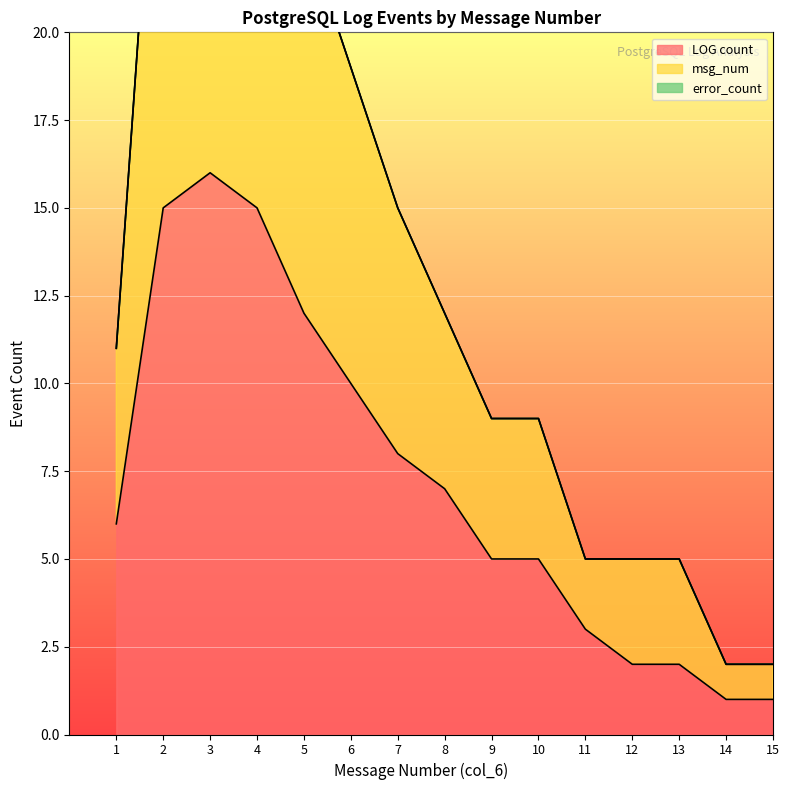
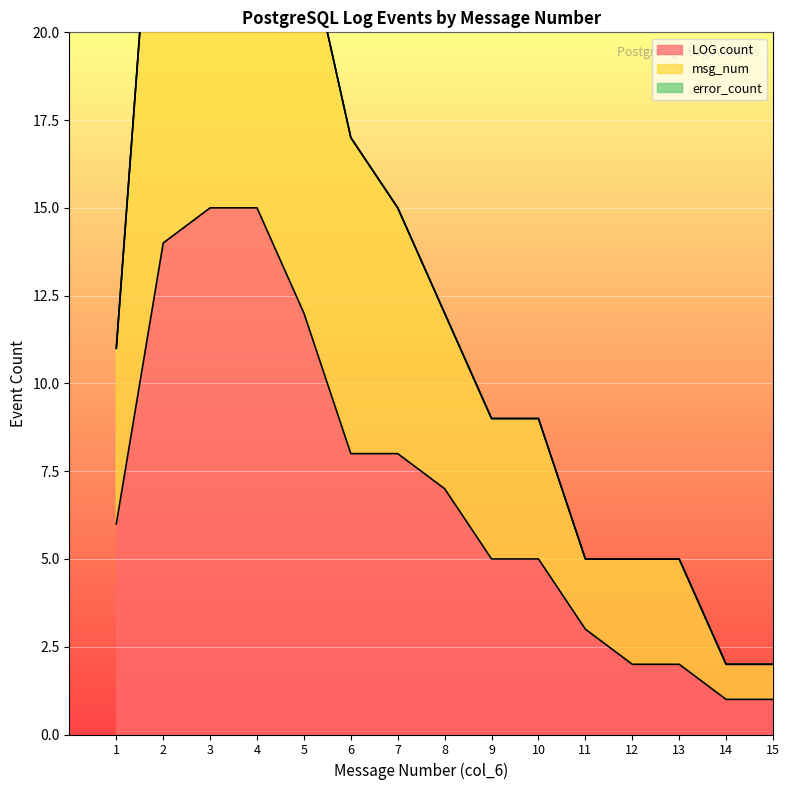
  {
    "LOG count": {
      "1": 6,
-     "2": 15,
-     "3": 16,
+     "2": 14,
+     "3": 15,
      "4": 15,
      "5": 12,
-     "6": 10,
+     "6": 8,
      "7": 8,
      "8": 7,
      "9": 5,
      "10": 5,
      "11": 3,
      "12": 2,
      "13": 2,
      "14": 1,
      "15": 1
    }
  }
